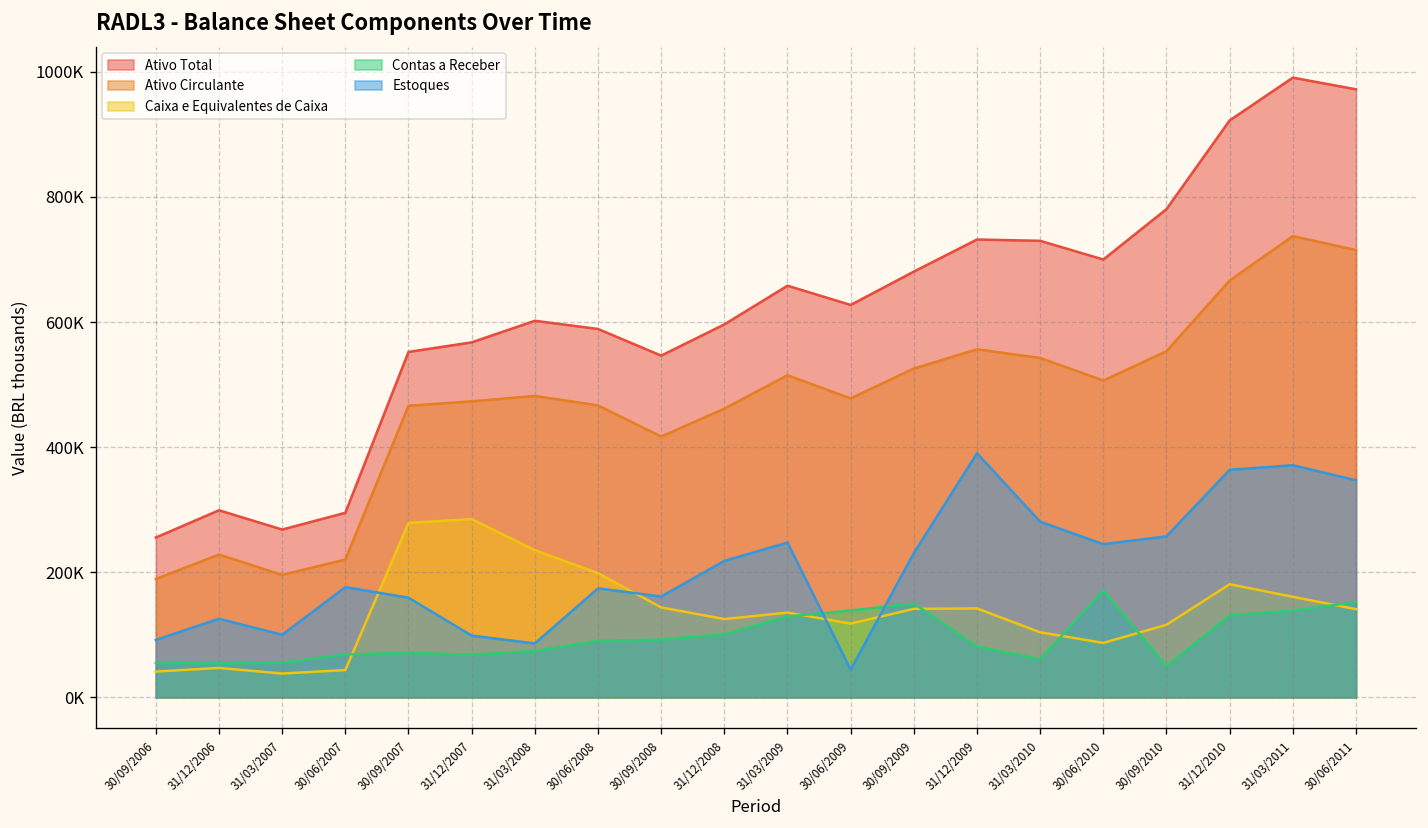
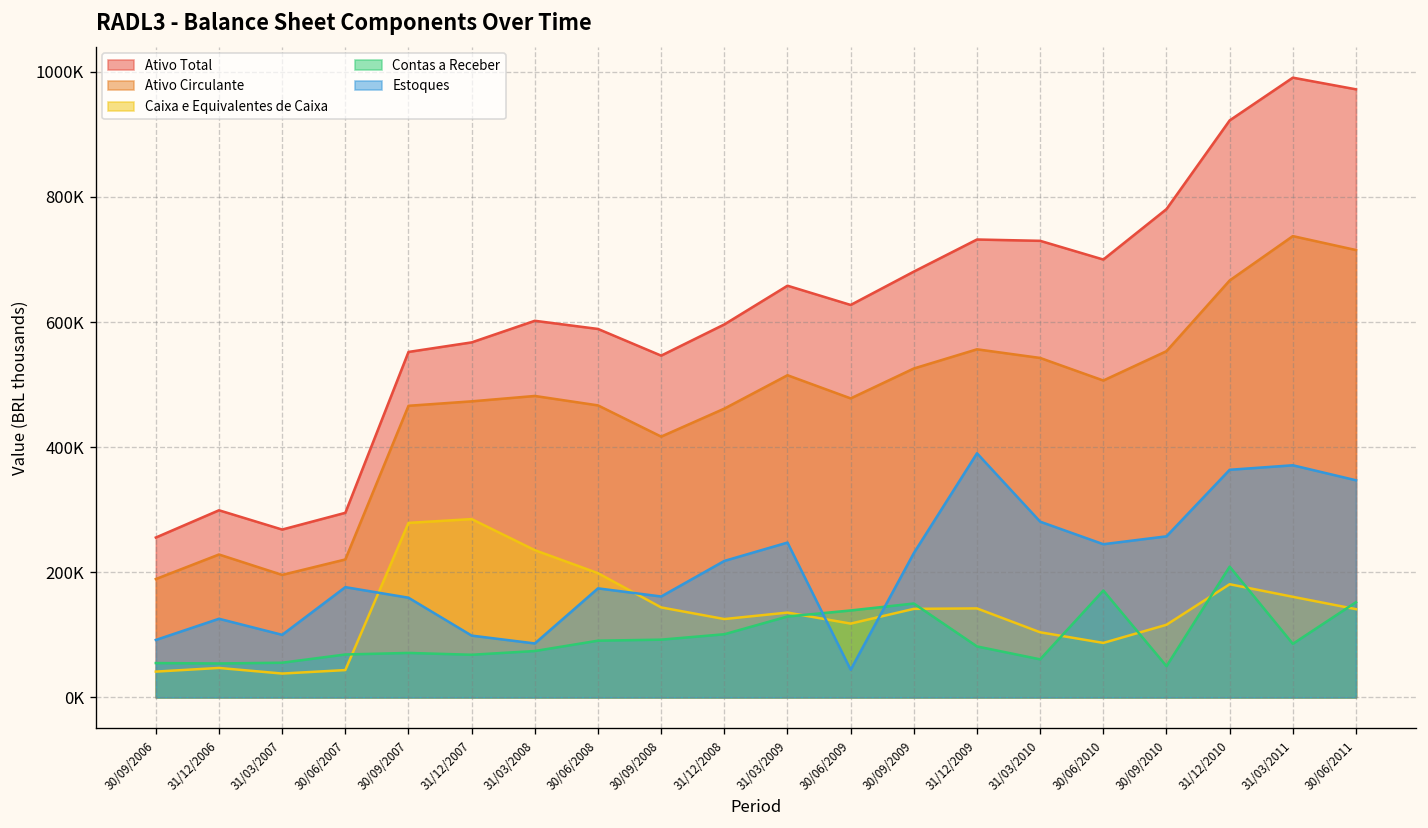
  {
    "Contas a Receber": {
      "30/09/2006": 50000,
      "31/12/2006": 50000,
      "31/03/2007": 60000,
      "30/06/2007": 70000,
      "30/09/2007": 70000,
      "31/12/2007": 70000,
      "31/03/2008": 70000,
      "30/06/2008": 90000,
      "30/09/2008": 90000,
      "31/12/2008": 100000,
      "31/03/2009": 130000,
      "30/06/2009": 140000,
      "30/09/2009": 150000,
      "31/12/2009": 80000,
      "31/03/2010": 60000,
      "30/06/2010": 170000,
      "30/09/2010": 50000,
-     "31/12/2010": 130000,
-     "31/03/2011": 140000,
+     "31/12/2010": 210000,
+     "31/03/2011": 90000,
      "30/06/2011": 150000
    },
    "Estoques": {
      "30/09/2006": 90000,
      "31/12/2006": 130000,
      "31/03/2007": 100000,
      "30/06/2007": 180000,
      "30/09/2007": 160000,
      "31/12/2007": 100000,
      "31/03/2008": 90000,
      "30/06/2008": 170000,
      "30/09/2008": 160000,
      "31/12/2008": 220000,
      "31/03/2009": 250000,
      "30/06/2009": 40000,
      "30/09/2009": 230000,
      "31/12/2009": 390000,
      "31/03/2010": 280000,
      "30/06/2010": 240000,
      "30/09/2010": 260000,
      "31/12/2010": 360000,
      "31/03/2011": 370000,
      "30/06/2011": 350000
    }
  }
